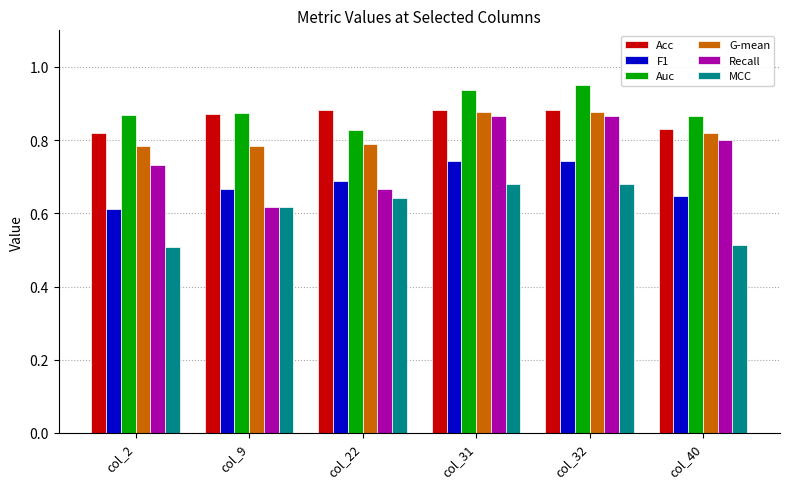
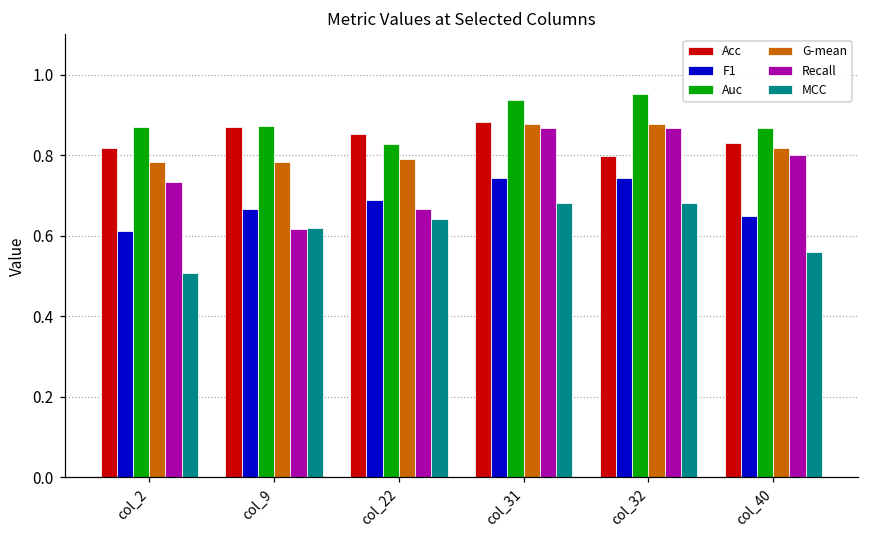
  {
    "Acc": {
      "col_2": 0.82,
      "col_9": 0.87,
-     "col_22": 0.88,
+     "col_22": 0.85,
      "col_31": 0.88,
-     "col_32": 0.88,
+     "col_32": 0.80,
      "col_40": 0.83
    },
    "F1": {
      "col_2": 0.61,
      "col_9": 0.67,
      "col_22": 0.69,
      "col_31": 0.74,
      "col_32": 0.74,
      "col_40": 0.65
    },
    "Auc": {
      "col_2": 0.87,
      "col_9": 0.87,
      "col_22": 0.83,
      "col_31": 0.94,
      "col_32": 0.95,
      "col_40": 0.87
    },
    "G-mean": {
      "col_2": 0.78,
      "col_9": 0.78,
      "col_22": 0.79,
      "col_31": 0.88,
      "col_32": 0.88,
      "col_40": 0.82
    },
    "Recall": {
      "col_2": 0.73,
      "col_9": 0.62,
      "col_22": 0.67,
      "col_31": 0.87,
      "col_32": 0.87,
      "col_40": 0.80
    },
    "MCC": {
      "col_2": 0.51,
      "col_9": 0.62,
      "col_22": 0.64,
      "col_31": 0.68,
      "col_32": 0.68,
-     "col_40": 0.51
+     "col_40": 0.56
    }
  }
